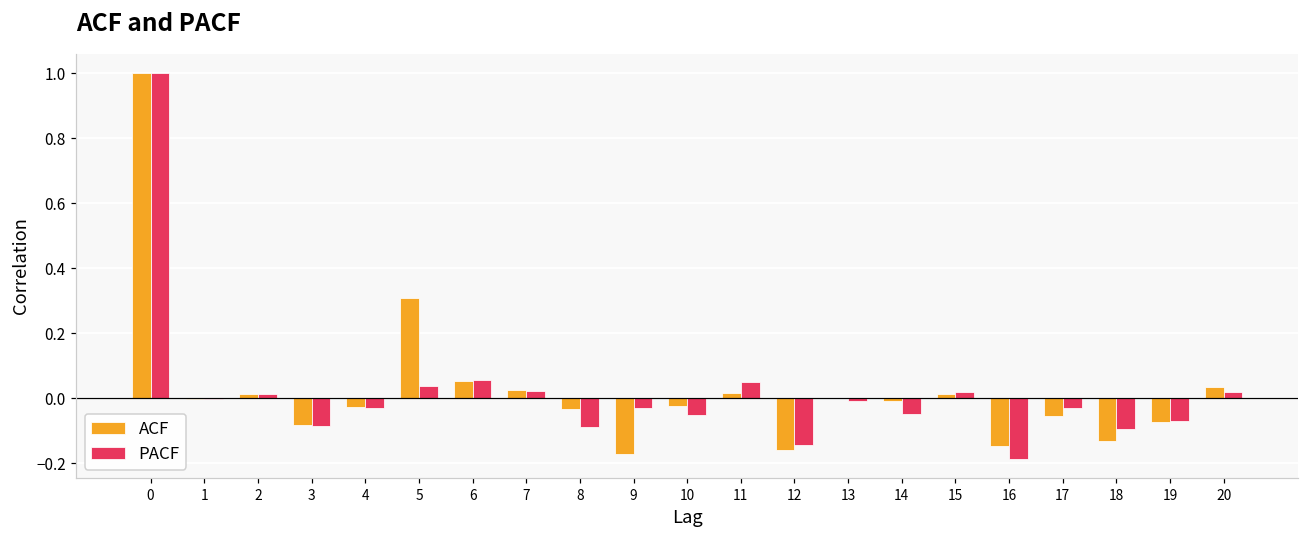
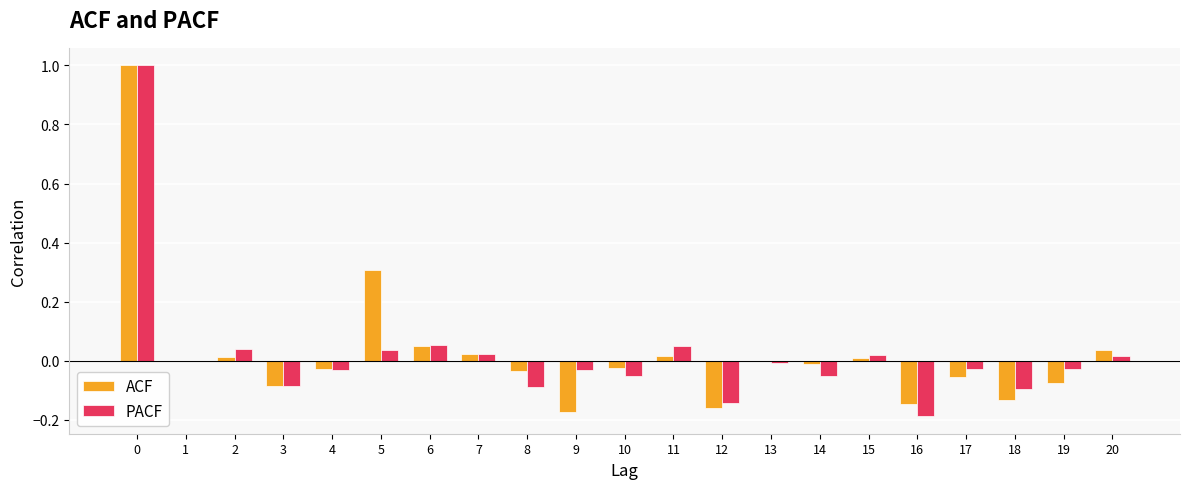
  {
    "ACF": {
      "0": 1.00,
      "2": 0.01,
      "3": -0.08,
      "4": -0.03,
      "5": 0.31,
      "6": 0.05,
      "7": 0.02,
      "8": -0.03,
      "9": -0.17,
      "10": -0.02,
      "11": 0.02,
      "12": -0.16,
      "14": -0.01,
      "15": 0.01,
      "16": -0.15,
      "17": -0.06,
      "18": -0.13,
      "19": -0.07,
      "20": 0.04
    },
    "PACF": {
      "0": 1.00,
-     "2": 0.01,
+     "2": 0.04,
      "3": -0.09,
      "4": -0.03,
      "5": 0.04,
      "6": 0.05,
      "7": 0.02,
      "8": -0.09,
      "9": -0.03,
      "10": -0.05,
      "11": 0.05,
      "12": -0.14,
      "14": -0.05,
      "15": 0.02,
      "16": -0.19,
      "17": -0.03,
      "18": -0.09,
-     "19": -0.07,
+     "19": -0.03,
      "20": 0.02
    }
  }
